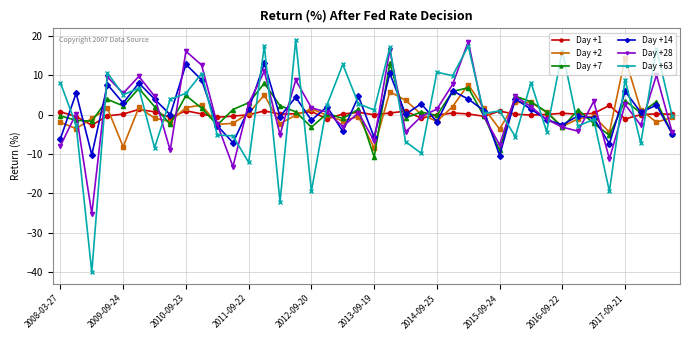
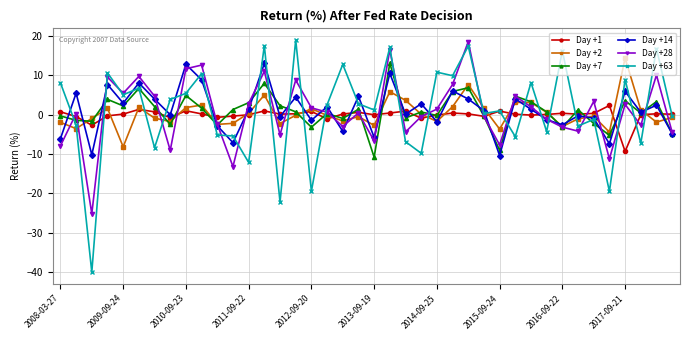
  {
    "Day +1": {
      "2008-03-27": 1,
      "2009-09-24": 0,
      "2010-09-23": 1,
      "2012-09-20": 1,
      "2013-09-19": 0,
      "2016-09-22": 0,
-     "2017-09-21": -1
+     "2017-09-21": -9
    },
    "Day +2": {
      "2008-03-27": -2,
      "2009-09-24": -8,
      "2010-09-23": 2,
-     "2013-09-19": -8,
+     "2013-09-19": -3,
      "2015-09-24": -4
    },
    "Day +7": {
      "2008-03-27": 0,
      "2009-09-24": 2,
      "2012-09-20": -3,
      "2013-09-19": -11,
      "2015-09-24": -9,
      "2017-09-21": 4
    },
    "Day +14": {
      "2008-03-27": -6,
      "2009-09-24": 3,
      "2010-09-23": 13,
      "2011-09-22": 1,
      "2012-09-20": -1,
      "2013-09-19": -6,
      "2015-09-24": -10,
      "2017-09-21": 6
    },
    "Day +28": {
      "2008-03-27": -8,
-     "2010-09-23": 16,
+     "2010-09-23": 12,
      "2013-09-19": -7,
      "2014-09-25": 1,
      "2015-09-24": -8,
      "2017-09-21": 3
    },
    "Day +63": {
      "2008-03-27": 8,
      "2011-09-22": -12,
      "2012-09-20": -19,
      "2013-09-19": 1,
      "2014-09-25": 11,
      "2017-09-21": 9
    }
  }
